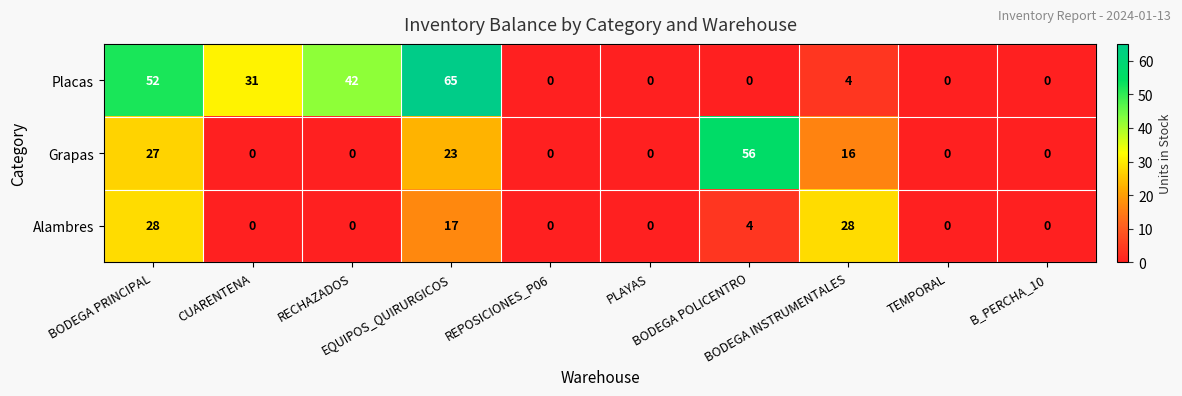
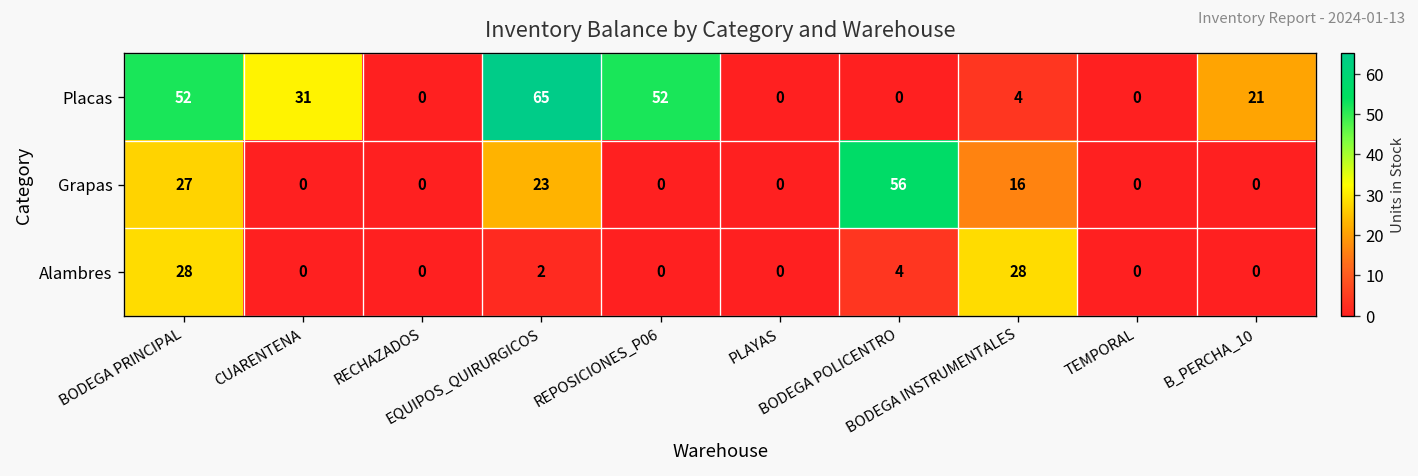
  {
    "Placas": {
      "BODEGA PRINCIPAL": 52,
      "CUARENTENA": 31,
-     "RECHAZADOS": 42,
+     "RECHAZADOS": 0,
      "EQUIPOS_QUIRURGICOS": 65,
-     "REPOSICIONES_P06": 0,
+     "REPOSICIONES_P06": 52,
      "PLAYAS": 0,
      "BODEGA POLICENTRO": 0,
      "BODEGA INSTRUMENTALES": 4,
      "TEMPORAL": 0,
-     "B_PERCHA_10": 0
+     "B_PERCHA_10": 21
    },
    "Grapas": {
      "BODEGA PRINCIPAL": 27,
      "CUARENTENA": 0,
      "RECHAZADOS": 0,
      "EQUIPOS_QUIRURGICOS": 23,
      "REPOSICIONES_P06": 0,
      "PLAYAS": 0,
      "BODEGA POLICENTRO": 56,
      "BODEGA INSTRUMENTALES": 16,
      "TEMPORAL": 0,
      "B_PERCHA_10": 0
    },
    "Alambres": {
      "BODEGA PRINCIPAL": 28,
      "CUARENTENA": 0,
      "RECHAZADOS": 0,
-     "EQUIPOS_QUIRURGICOS": 17,
+     "EQUIPOS_QUIRURGICOS": 2,
      "REPOSICIONES_P06": 0,
      "PLAYAS": 0,
      "BODEGA POLICENTRO": 4,
      "BODEGA INSTRUMENTALES": 28,
      "TEMPORAL": 0,
      "B_PERCHA_10": 0
    }
  }
